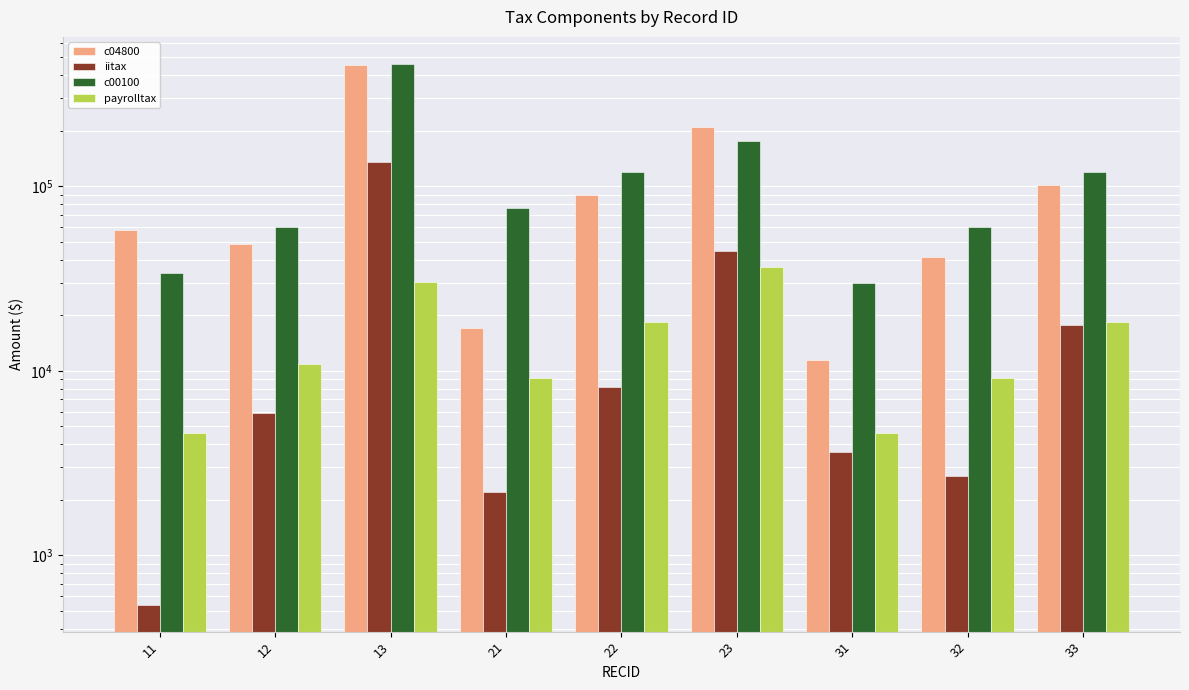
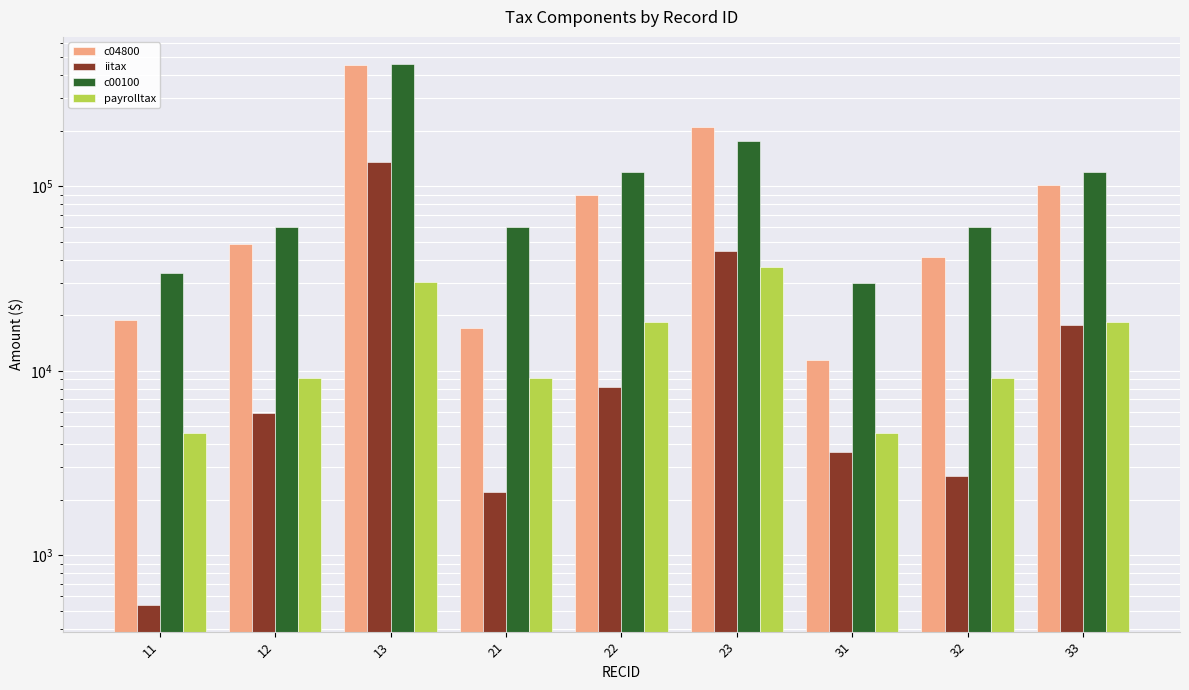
  {
    "c04800": {
-     "11": 58000,
+     "11": 19000,
      "12": 49000,
      "13": 450000,
      "21": 17000,
      "22": 90000,
      "23": 210000,
      "31": 11000,
      "32": 41000,
      "33": 100000
    },
    "iitax": {
      "11": 540,
      "12": 5900,
      "13": 130000,
      "21": 2200,
      "22": 8000,
      "23": 45000,
      "31": 3600,
      "32": 2700,
      "33": 18000
    },
    "c00100": {
      "11": 34000,
      "12": 60000,
      "13": 460000,
-     "21": 77000,
+     "21": 60000,
      "22": 120000,
      "23": 180000,
      "31": 30000,
      "32": 60000,
      "33": 120000
    },
    "payrolltax": {
      "11": 4600,
-     "12": 11000,
+     "12": 9000,
      "13": 30000,
      "21": 9000,
      "22": 18000,
      "23": 37000,
      "31": 4600,
      "32": 9000,
      "33": 18000
    }
  }
